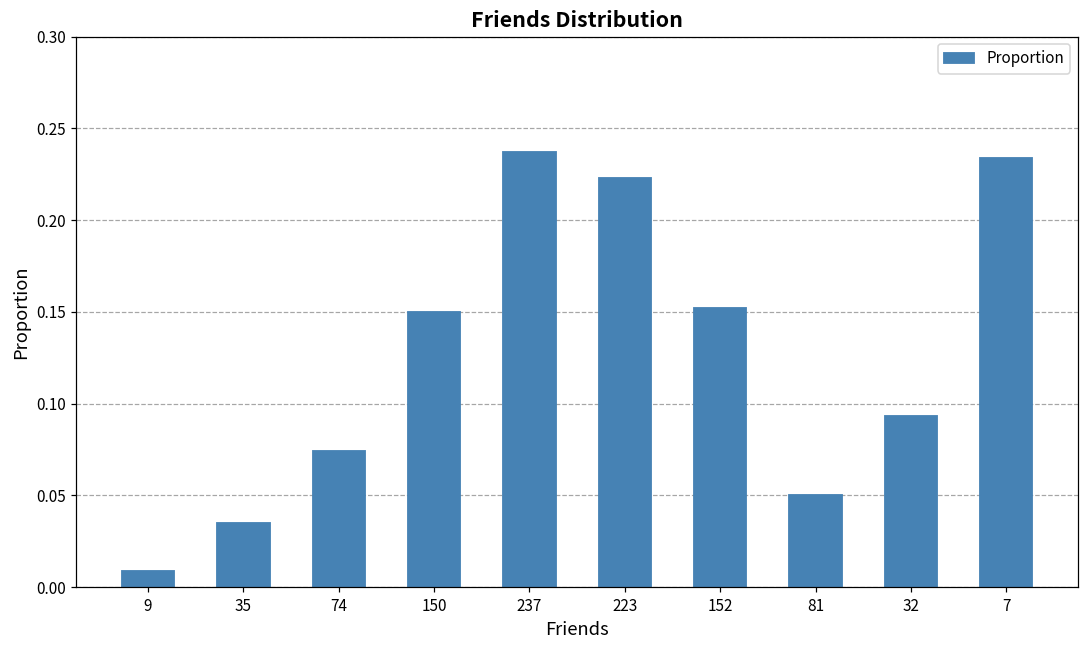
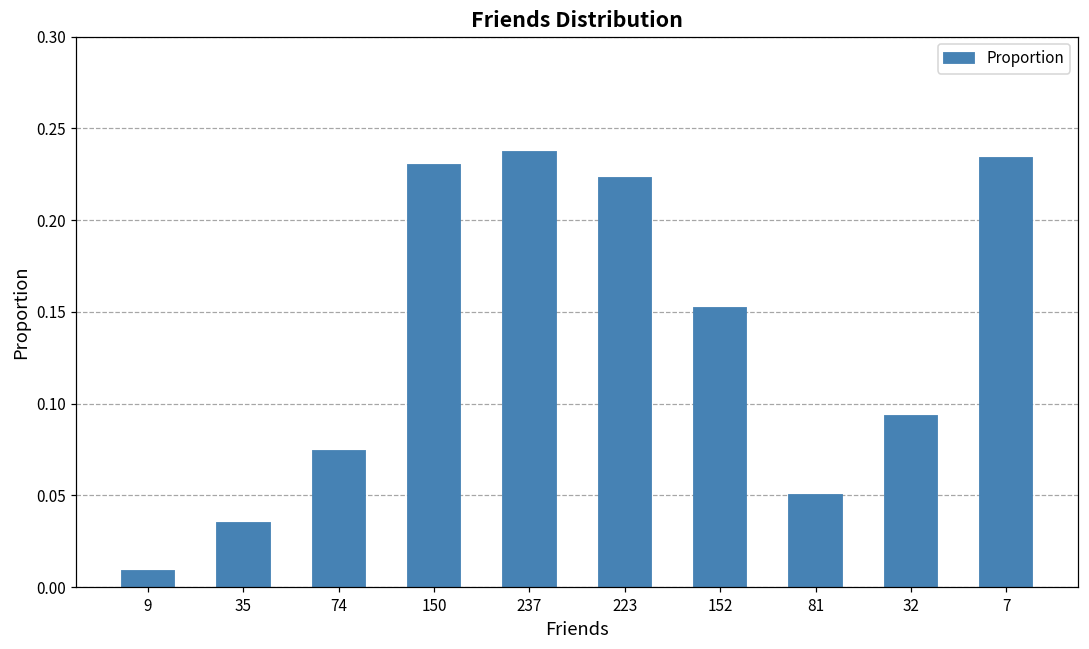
  {
    "9": 0.01,
    "35": 0.035,
    "74": 0.074,
-   "150": 0.15,
+   "150": 0.23,
    "237": 0.237,
    "223": 0.223,
    "152": 0.152,
    "81": 0.05,
    "32": 0.093,
    "7": 0.234
  }
